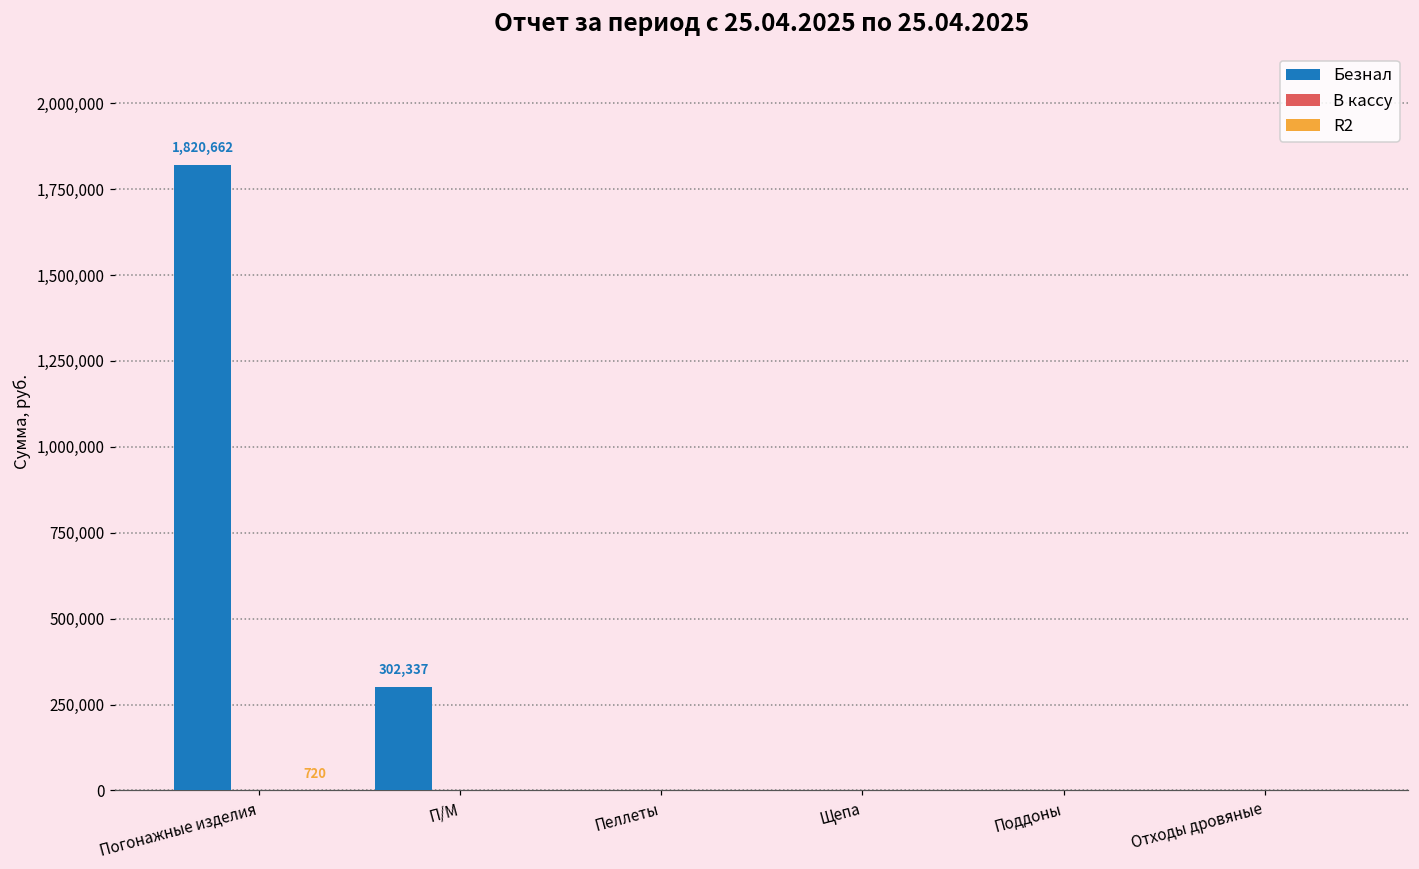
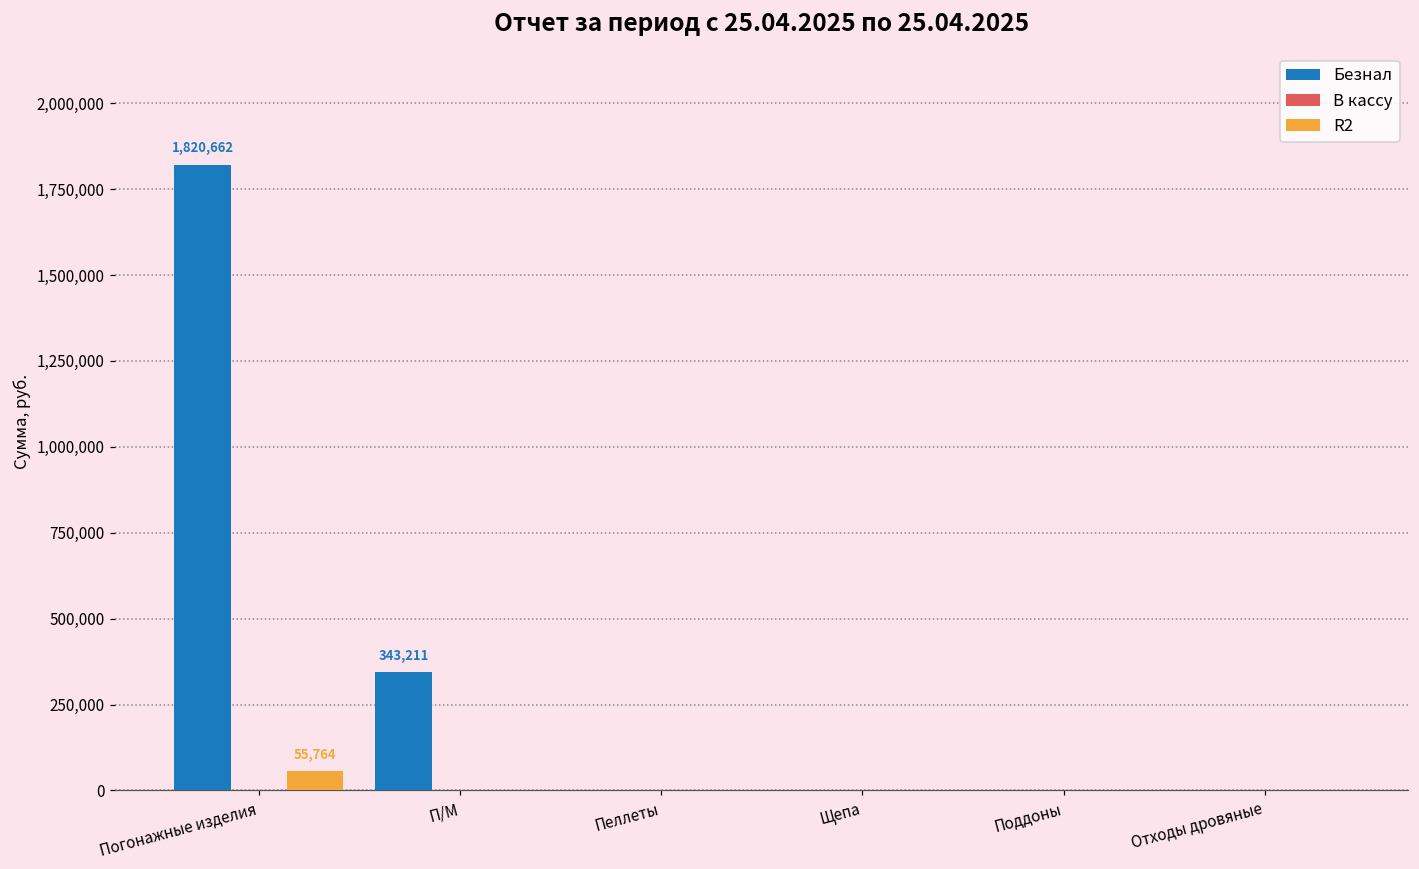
  {
    "Безнал": {
      "Погонажные изделия": "1,820,662",
-     "П/М": "302,337"
+     "П/М": "343,211"
    },
    "В кассу": {
      "Погонажные изделия": "0",
      "П/М": "0",
      "Пеллеты": "0",
      "Щепа": "0",
      "Поддоны": "0",
      "Отходы дровяные": "0"
    },
    "R2": {
-     "Погонажные изделия": "720"
+     "Погонажные изделия": "55,764"
    }
  }
